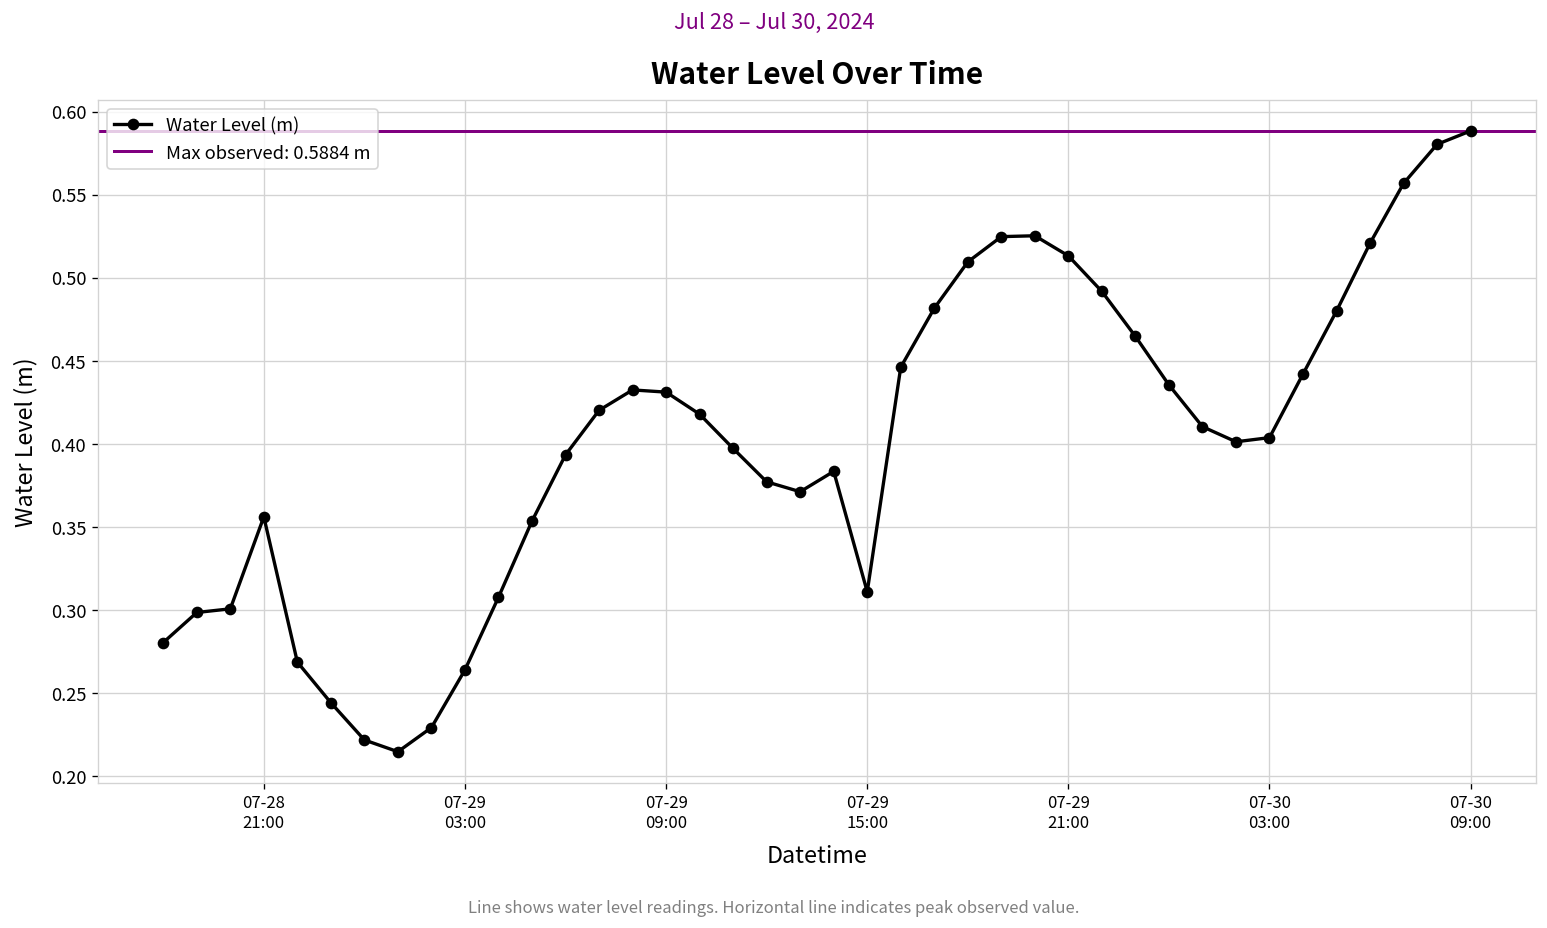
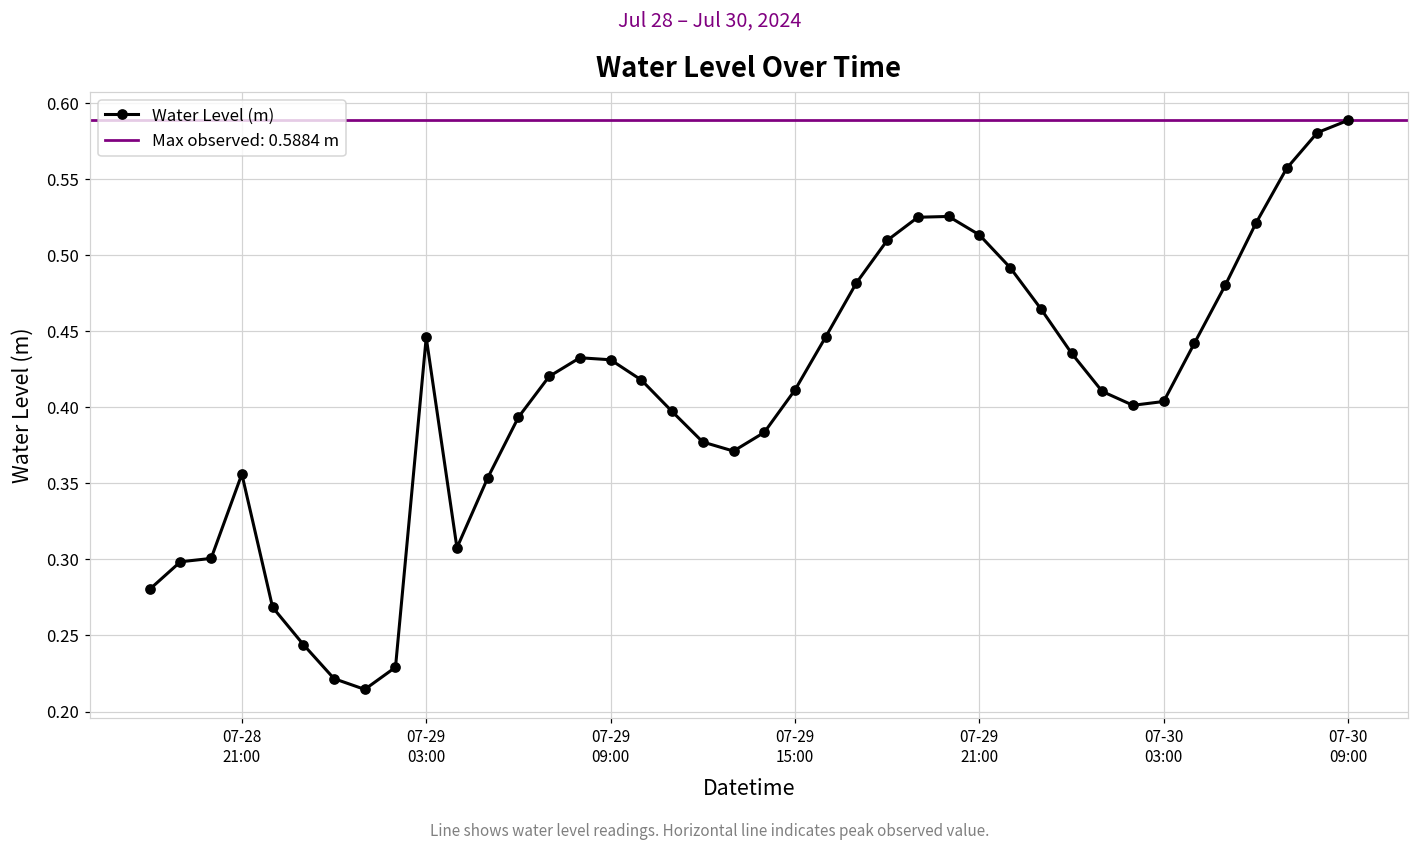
  {
    "07-28 21:00": 0.356,
-   "07-29 03:00": 0.264,
+   "07-29 03:00": 0.446,
    "07-29 09:00": 0.431,
-   "07-29 15:00": 0.311,
+   "07-29 15:00": 0.411,
    "07-29 21:00": 0.513,
    "07-30 03:00": 0.404,
    "07-30 09:00": 0.588
  }
